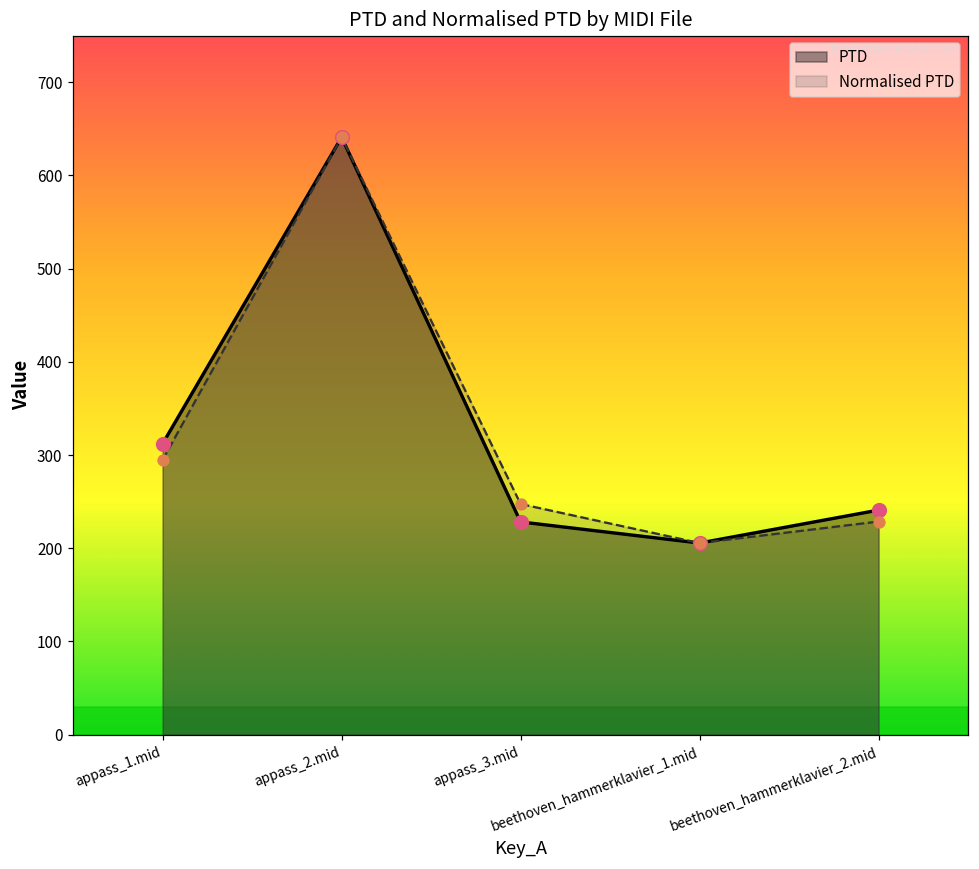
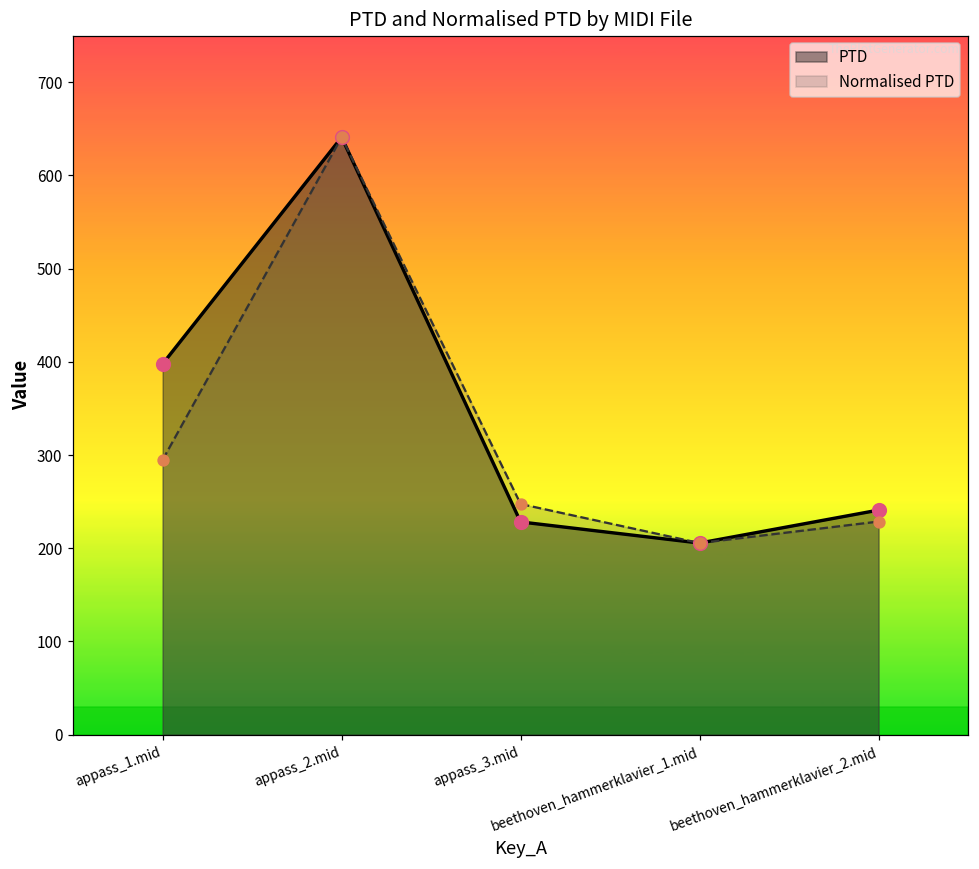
  {
    "PTD": {
-     "appass_1.mid": 310,
+     "appass_1.mid": 400,
      "appass_3.mid": 230,
      "beethoven_hammerklavier_2.mid": 240
    },
    "Normalised PTD": {
      "appass_1.mid": 290,
      "appass_3.mid": 250,
      "beethoven_hammerklavier_2.mid": 230
    }
  }
